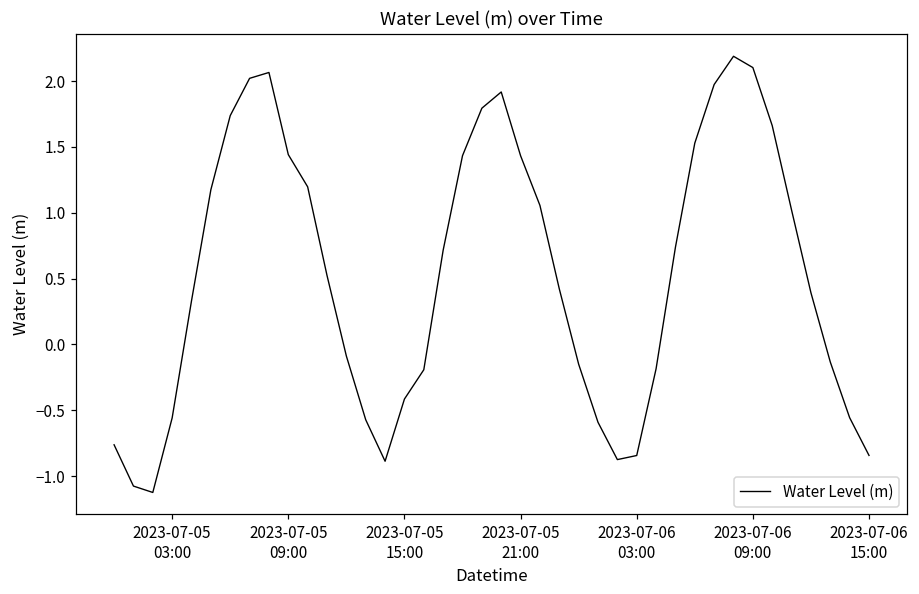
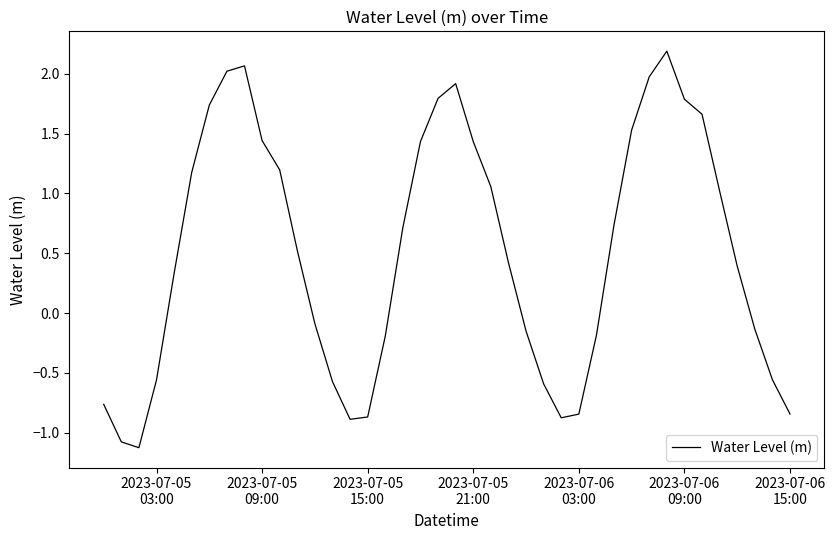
  {
    "2023-07-05 03:00": -0.56,
    "2023-07-05 09:00": 1.44,
-   "2023-07-05 15:00": -0.42,
+   "2023-07-05 15:00": -0.87,
    "2023-07-05 21:00": 1.43,
    "2023-07-06 03:00": -0.84,
-   "2023-07-06 09:00": 2.10,
+   "2023-07-06 09:00": 1.79,
    "2023-07-06 15:00": -0.84
  }
